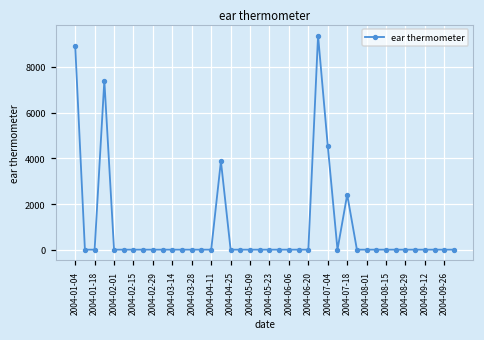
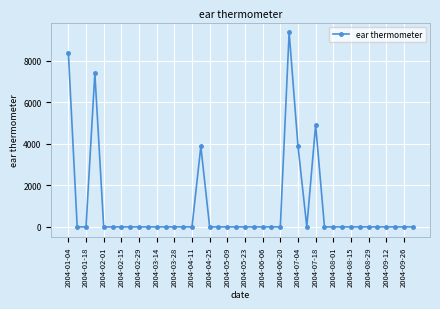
  {
-   "2004-01-04": 8900,
+   "2004-01-04": 8400,
    "2004-01-18": 0,
    "2004-02-01": 0,
    "2004-02-15": 0,
    "2004-02-29": 0,
    "2004-03-14": 0,
    "2004-03-28": 0,
    "2004-04-11": 0,
    "2004-04-25": 0,
    "2004-05-09": 0,
    "2004-05-23": 0,
    "2004-06-06": 0,
    "2004-06-20": 0,
-   "2004-07-04": 4500,
-   "2004-07-18": 2400,
+   "2004-07-04": 3900,
+   "2004-07-18": 4900,
    "2004-08-01": 0,
    "2004-08-15": 0,
    "2004-08-29": 0,
    "2004-09-12": 0,
    "2004-09-26": 0
  }
